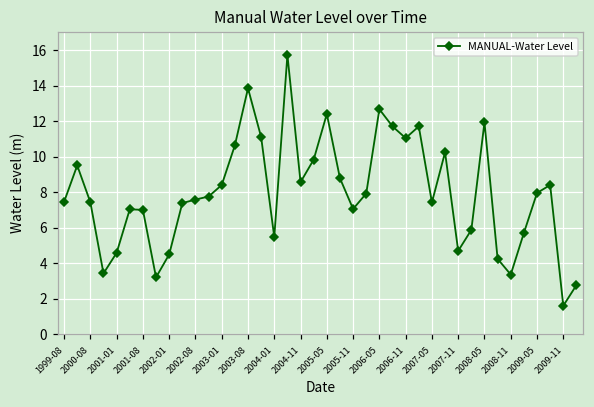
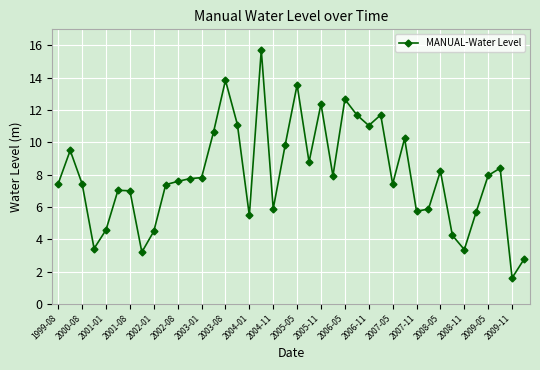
  {
    "1999-08": 7.4,
    "2000-08": 7.4,
    "2001-01": 4.6,
    "2001-08": 7.0,
    "2002-01": 4.5,
    "2002-08": 7.6,
-   "2003-01": 8.4,
+   "2003-01": 7.8,
    "2003-08": 13.8,
    "2004-01": 5.5,
-   "2004-11": 8.6,
-   "2005-05": 12.4,
-   "2005-11": 7.1,
+   "2004-11": 5.9,
+   "2005-05": 13.6,
+   "2005-11": 12.4,
    "2006-05": 12.7,
    "2006-11": 11.0,
    "2007-05": 7.4,
-   "2007-11": 4.7,
-   "2008-05": 11.9,
+   "2007-11": 5.7,
+   "2008-05": 8.2,
    "2008-11": 3.4,
    "2009-05": 7.9,
    "2009-11": 1.6
  }
